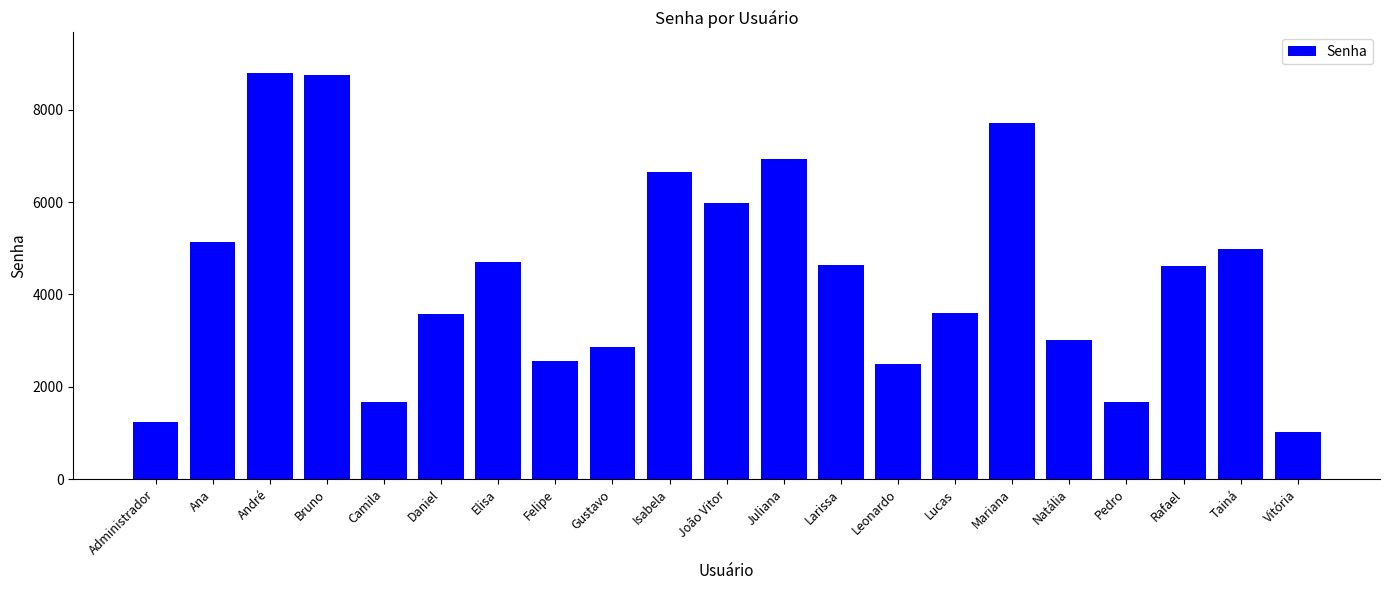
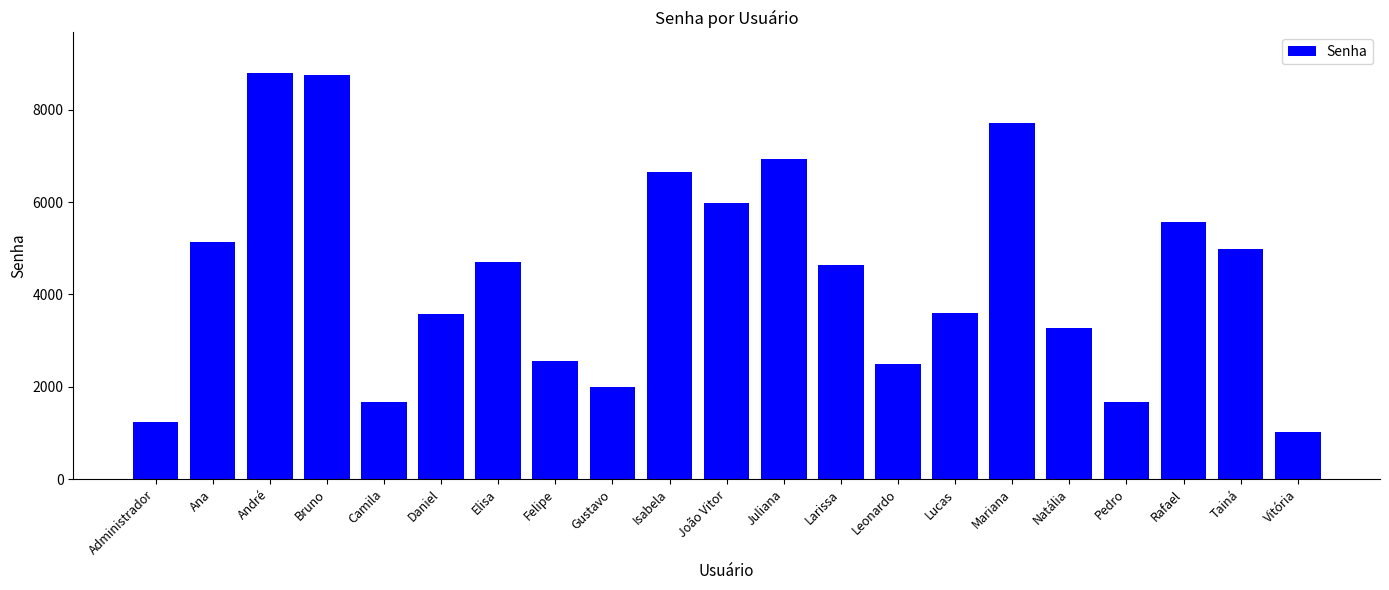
  {
    "Administrador": 1200,
    "Ana": 5100,
    "André": 8800,
    "Bruno": 8800,
    "Camila": 1700,
    "Daniel": 3600,
    "Elisa": 4700,
    "Felipe": 2600,
-   "Gustavo": 2900,
+   "Gustavo": 2000,
    "Isabela": 6700,
    "João Vitor": 6000,
    "Juliana": 6900,
    "Larissa": 4600,
    "Leonardo": 2500,
    "Lucas": 3600,
    "Mariana": 7700,
-   "Natália": 3000,
+   "Natália": 3300,
    "Pedro": 1700,
-   "Rafael": 4600,
+   "Rafael": 5600,
    "Tainá": 5000,
    "Vitória": 1000
  }
